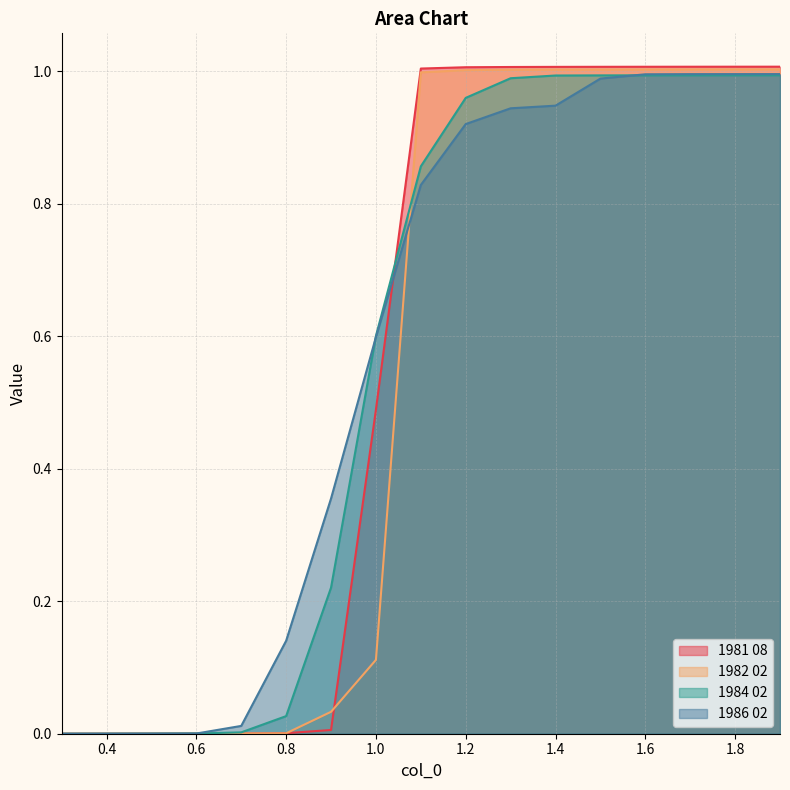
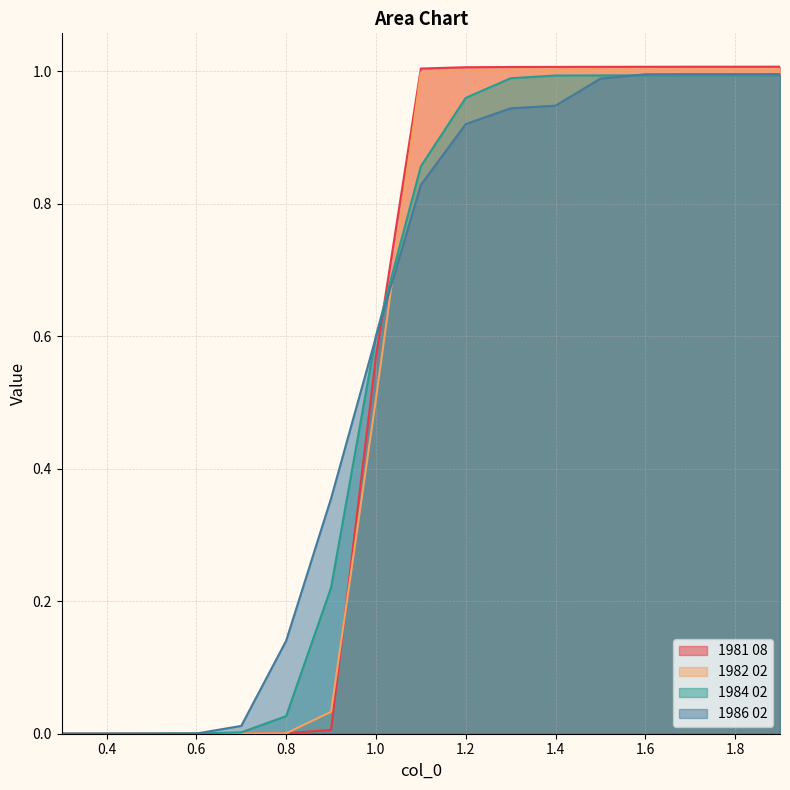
  {
    "1981 08": {
-     "1.0": 0.49,
+     "1.0": 0.57,
      "1.2": 1.01,
      "1.4": 1.01,
      "1.6": 1.01,
      "1.8": 1.01
    },
    "1982 02": {
-     "1.0": 0.11,
+     "1.0": 0.51,
      "1.2": 1.00,
      "1.4": 1.00,
      "1.6": 1.00,
      "1.8": 1.00
    }
  }
